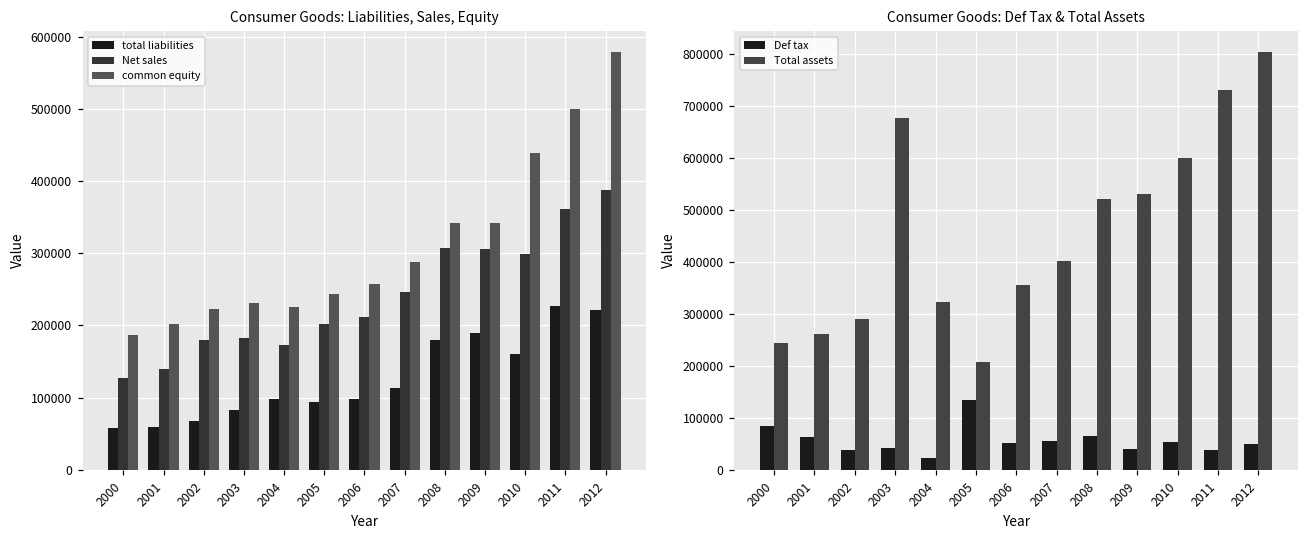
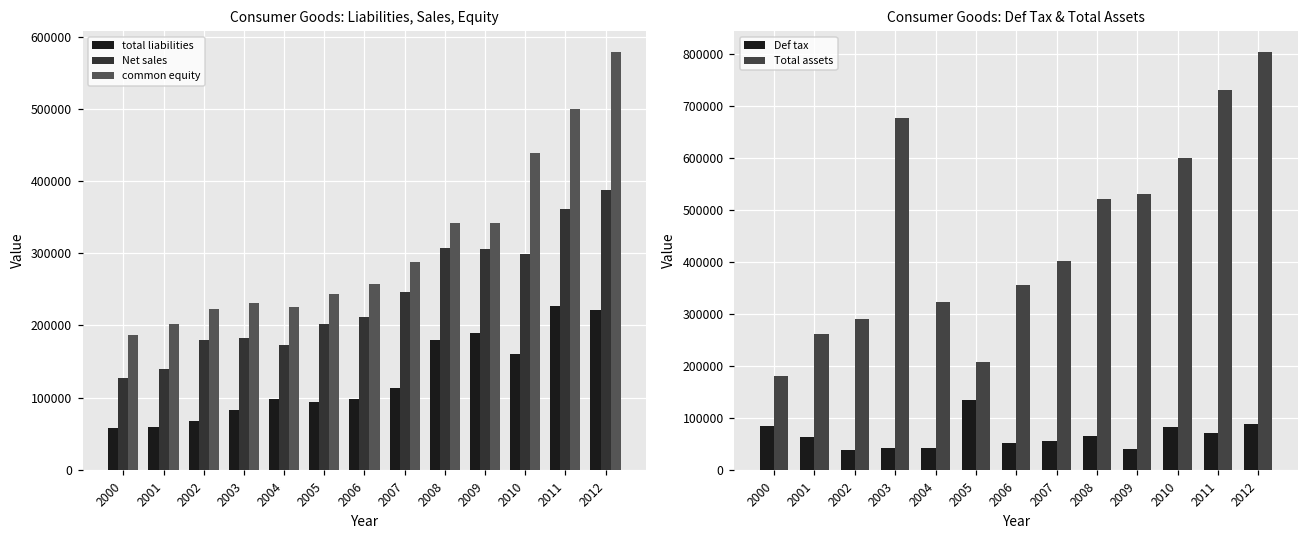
  {
    "Consumer Goods: Def Tax & Total Assets": {
      "Def tax": {
        "2000": 80000,
        "2001": 60000,
        "2002": 40000,
        "2003": 40000,
-       "2004": 20000,
+       "2004": 40000,
        "2005": 130000,
        "2006": 50000,
        "2007": 60000,
        "2008": 70000,
        "2009": 40000,
-       "2010": 50000,
-       "2011": 40000,
-       "2012": 50000
+       "2010": 80000,
+       "2011": 70000,
+       "2012": 90000
      },
      "Total assets": {
-       "2000": 240000,
+       "2000": 180000,
        "2001": 260000,
        "2002": 290000,
        "2003": 680000,
        "2004": 320000,
        "2005": 210000,
        "2006": 360000,
        "2007": 400000,
        "2008": 520000,
        "2009": 530000,
        "2010": 600000,
        "2011": 730000,
        "2012": 800000
      }
    }
  }
